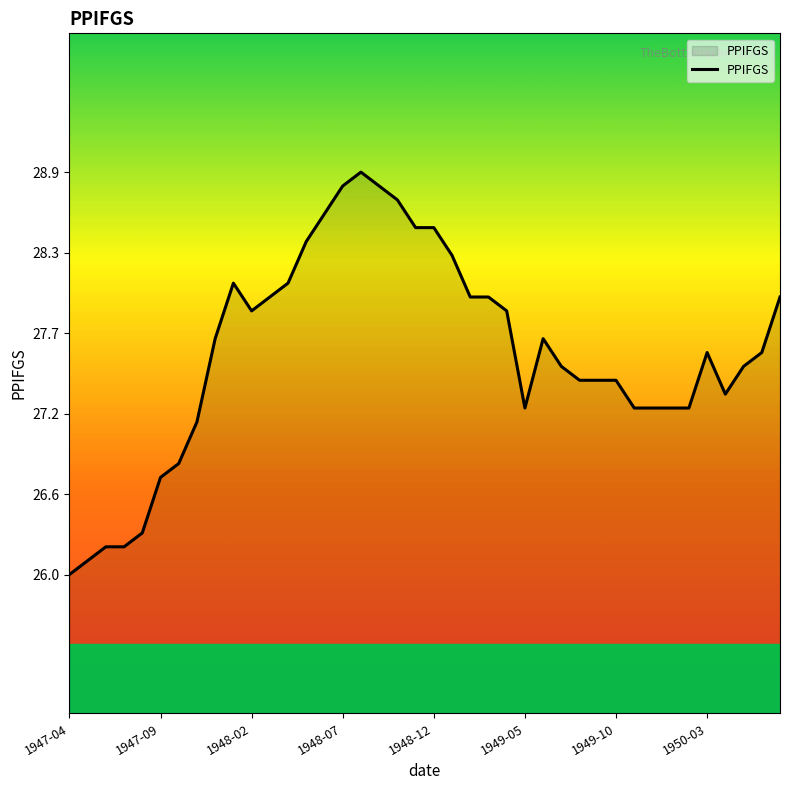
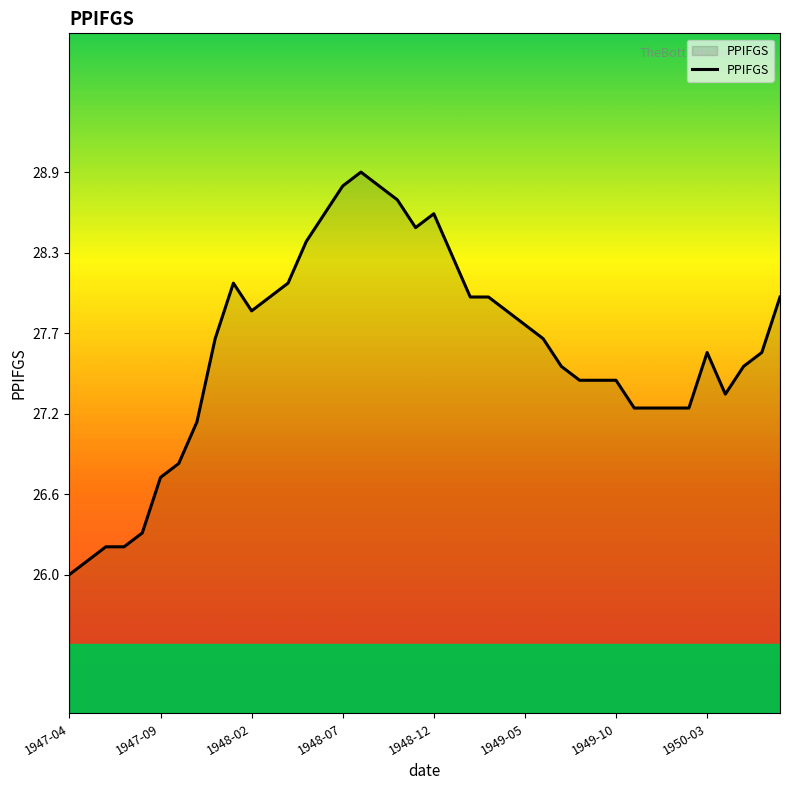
  {
    "1947-04": 26.0,
    "1947-09": 26.7,
    "1948-02": 27.9,
    "1948-07": 28.8,
-   "1948-12": 28.5,
-   "1949-05": 27.2,
+   "1948-12": 28.6,
+   "1949-05": 27.8,
    "1949-10": 27.4,
    "1950-03": 27.6
  }
